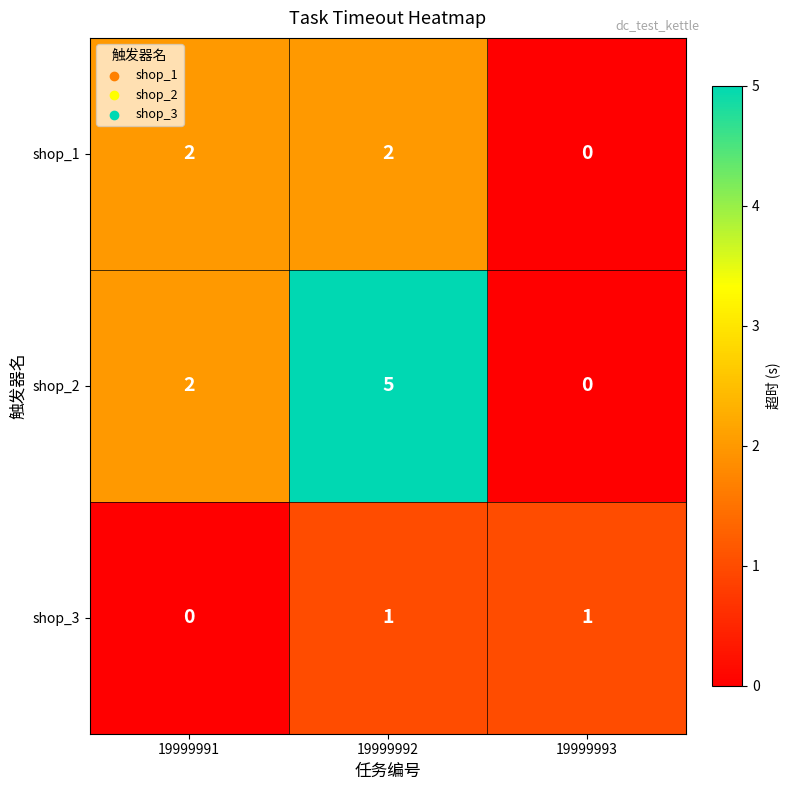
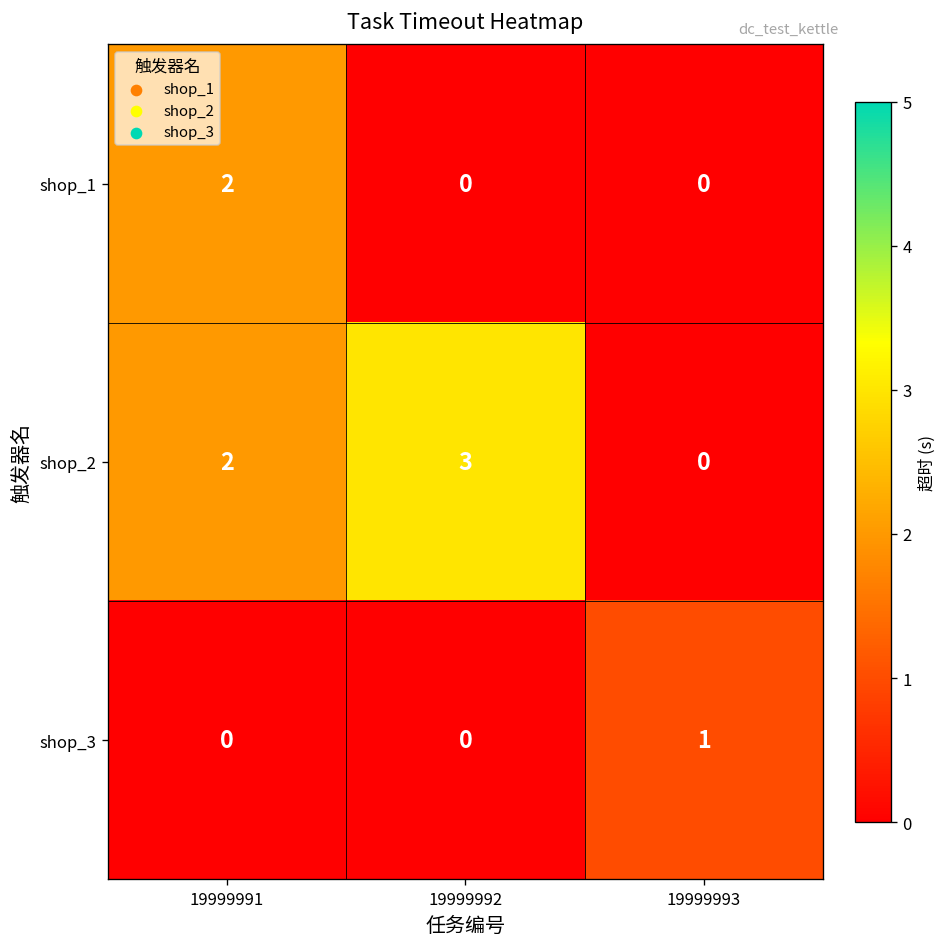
  {
    "shop_1": {
      "19999991": 2,
-     "19999992": 2,
+     "19999992": 0,
      "19999993": 0
    },
    "shop_2": {
      "19999991": 2,
-     "19999992": 5,
+     "19999992": 3,
      "19999993": 0
    },
    "shop_3": {
      "19999991": 0,
-     "19999992": 1,
+     "19999992": 0,
      "19999993": 1
    }
  }
